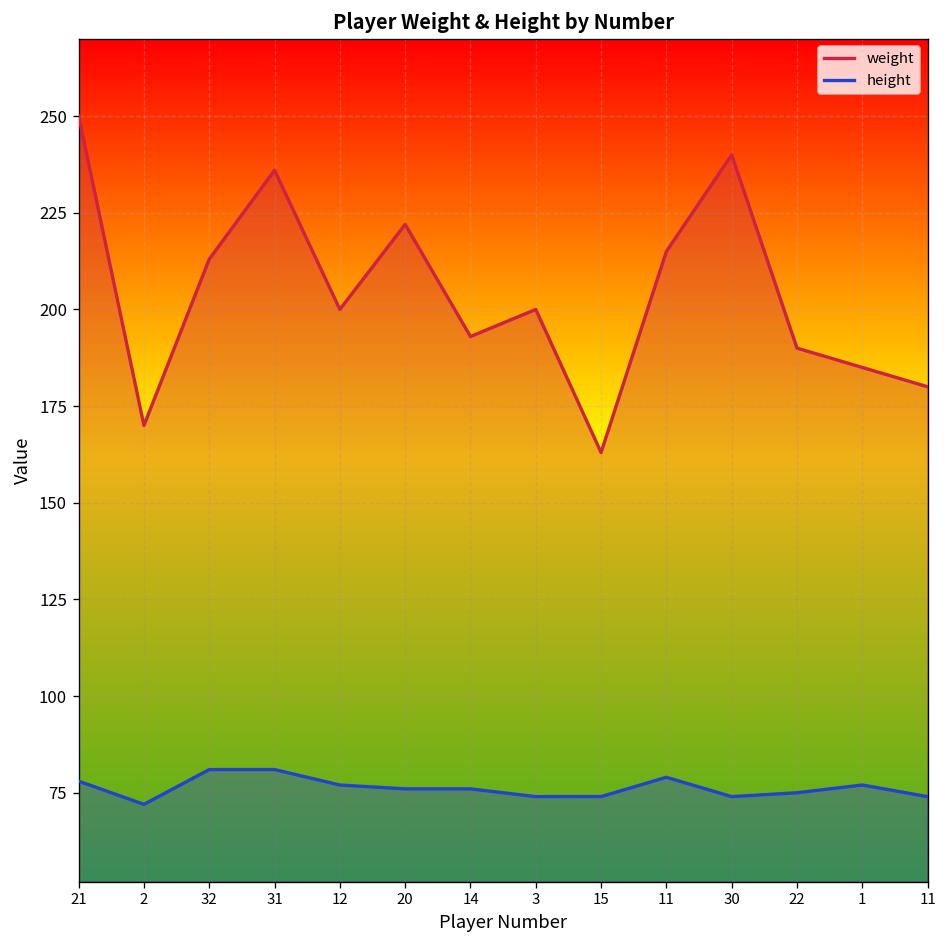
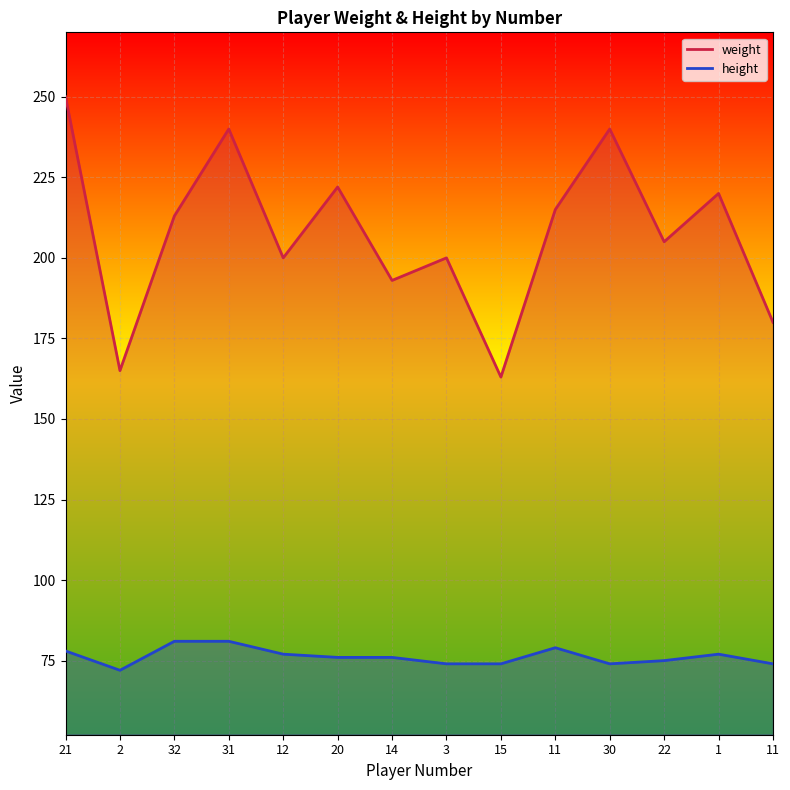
  {
    "weight": {
      "21": 250,
-     "2": 170,
+     "2": 165,
      "32": 213,
-     "31": 236,
+     "31": 240,
      "12": 200,
      "20": 222,
      "14": 193,
      "3": 200,
      "15": 163,
      "30": 240,
-     "22": 190,
-     "1": 185
+     "22": 205,
+     "1": 220
    },
    "height": {
      "21": 78,
      "2": 72,
      "32": 81,
      "31": 81,
      "12": 77,
      "20": 76,
      "14": 76,
      "3": 74,
      "15": 74,
      "30": 74,
      "22": 75,
      "1": 77
    }
  }
